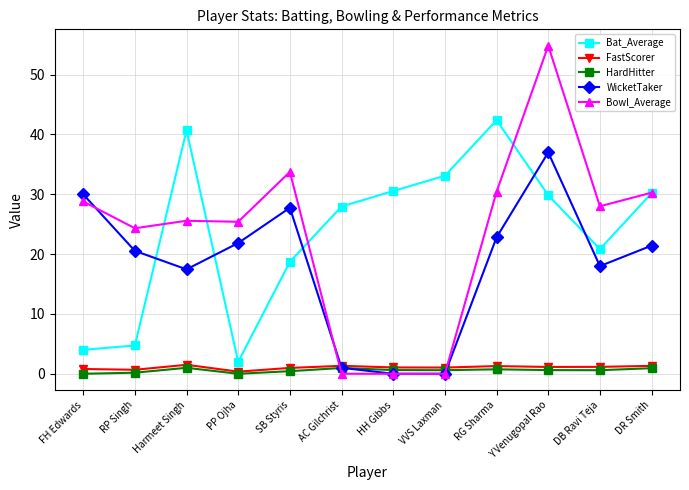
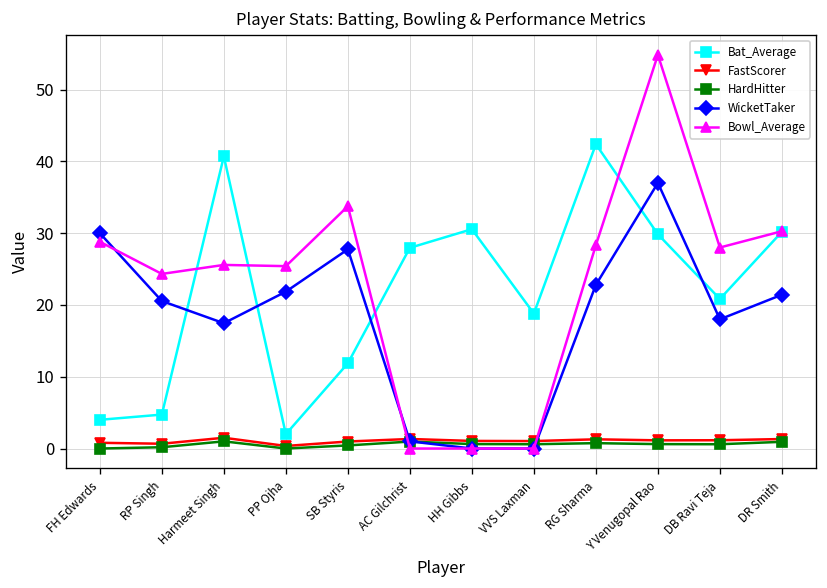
  {
    "Bat_Average": {
      "FH Edwards": 4,
      "RP Singh": 5,
      "Harmeet Singh": 41,
      "PP Ojha": 2,
-     "SB Styris": 19,
+     "SB Styris": 12,
      "AC Gilchrist": 28,
      "HH Gibbs": 31,
-     "VVS Laxman": 33,
+     "VVS Laxman": 19,
      "RG Sharma": 42,
      "Y Venugopal Rao": 30,
      "DB Ravi Teja": 21
    },
    "FastScorer": {
      "FH Edwards": 1,
      "RP Singh": 1,
      "Harmeet Singh": 2,
      "SB Styris": 1,
      "HH Gibbs": 1,
      "VVS Laxman": 1,
      "RG Sharma": 1,
      "Y Venugopal Rao": 1,
      "DB Ravi Teja": 1
    },
    "HardHitter": {
      "FH Edwards": 0,
      "RP Singh": 0,
      "Harmeet Singh": 1,
      "SB Styris": 0,
      "HH Gibbs": 1,
      "VVS Laxman": 1,
      "RG Sharma": 1,
      "Y Venugopal Rao": 1,
      "DB Ravi Teja": 1
    },
    "WicketTaker": {
      "FH Edwards": 30,
      "RP Singh": 21,
      "Harmeet Singh": 17,
      "PP Ojha": 22,
      "SB Styris": 28,
      "RG Sharma": 23,
      "Y Venugopal Rao": 37,
      "DB Ravi Teja": 18,
      "DR Smith": 21
    },
    "Bowl_Average": {
      "FH Edwards": 29,
      "RP Singh": 24,
      "Harmeet Singh": 26,
      "PP Ojha": 25,
      "SB Styris": 34,
      "AC Gilchrist": 0,
-     "RG Sharma": 30,
+     "RG Sharma": 28,
      "Y Venugopal Rao": 55,
      "DB Ravi Teja": 28
    }
  }
